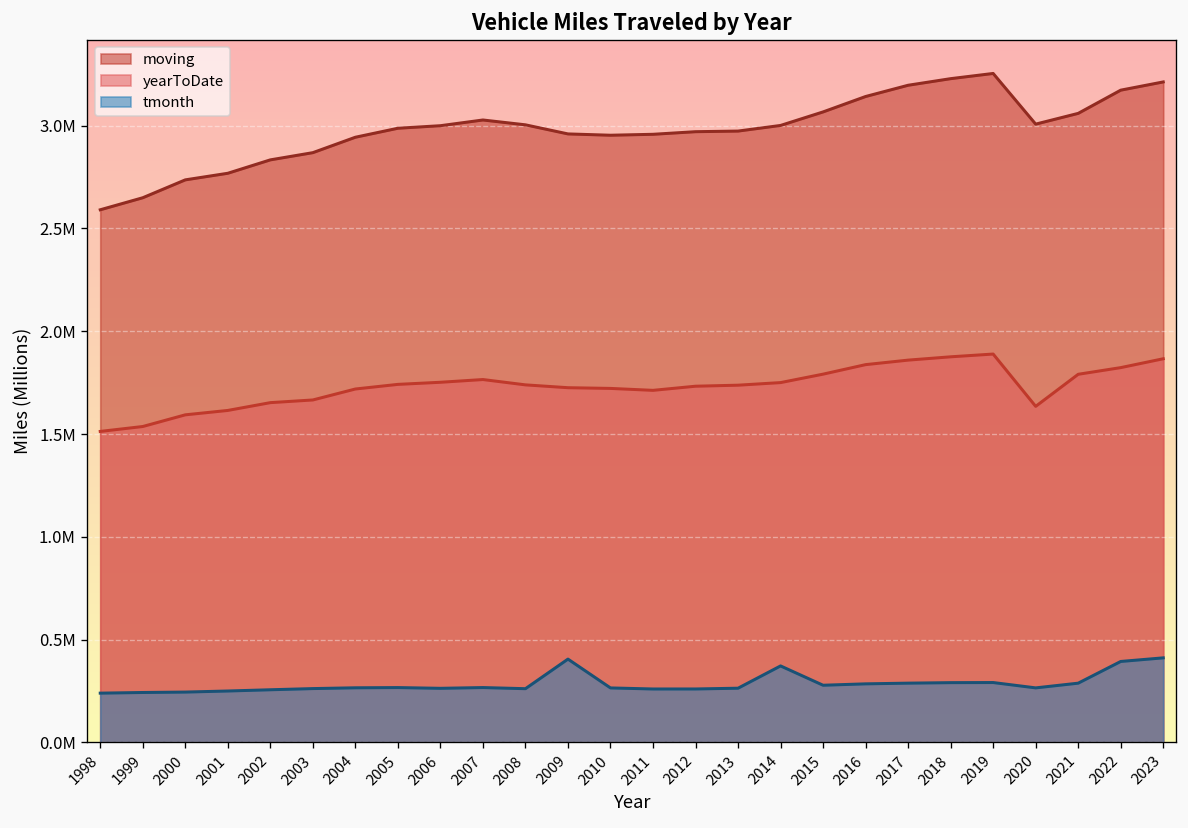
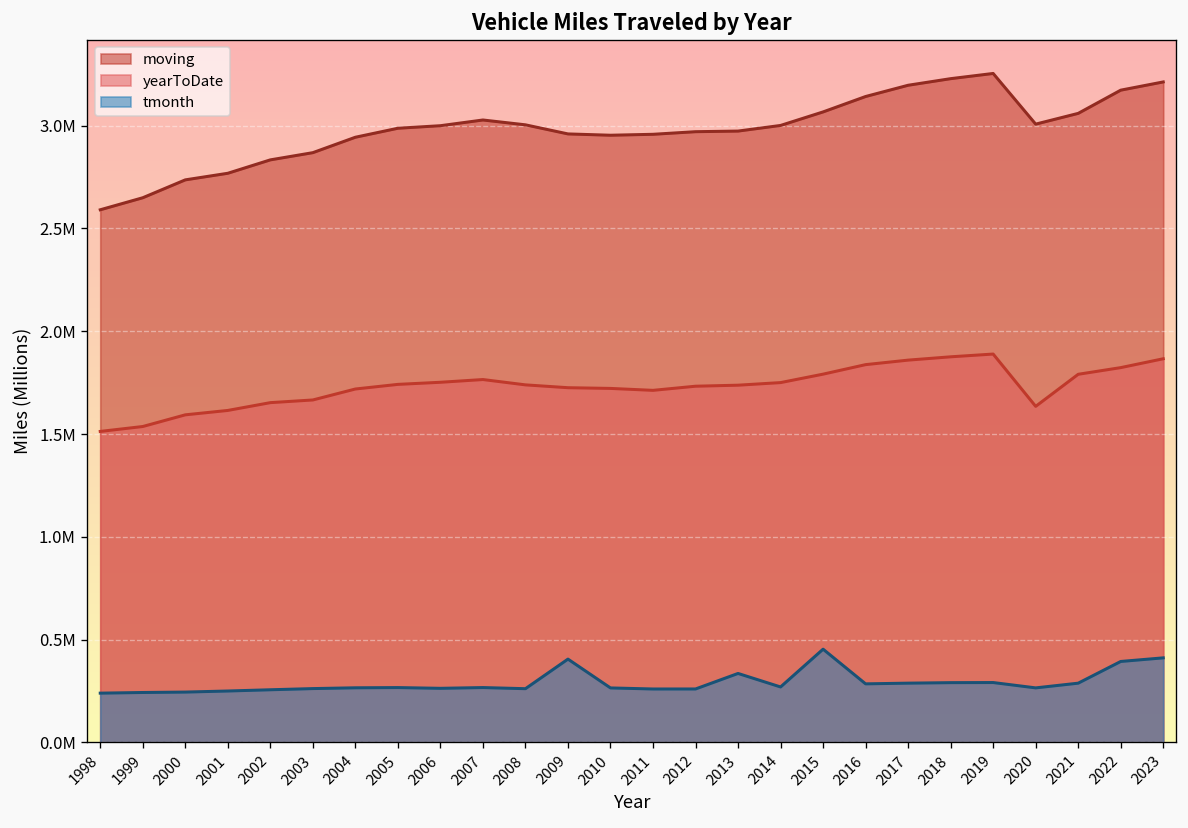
  {
    "tmonth": {
      "1998": 240000,
      "1999": 240000,
      "2000": 250000,
      "2001": 250000,
      "2002": 260000,
      "2003": 260000,
      "2004": 270000,
      "2005": 270000,
      "2006": 260000,
      "2007": 270000,
      "2008": 260000,
      "2009": 410000,
      "2010": 270000,
      "2011": 260000,
      "2012": 260000,
-     "2013": 260000,
-     "2014": 370000,
-     "2015": 280000,
+     "2013": 340000,
+     "2014": 270000,
+     "2015": 450000,
      "2016": 290000,
      "2017": 290000,
      "2018": 290000,
      "2019": 290000,
      "2020": 270000,
      "2021": 290000,
      "2022": 390000,
      "2023": 410000
    }
  }
